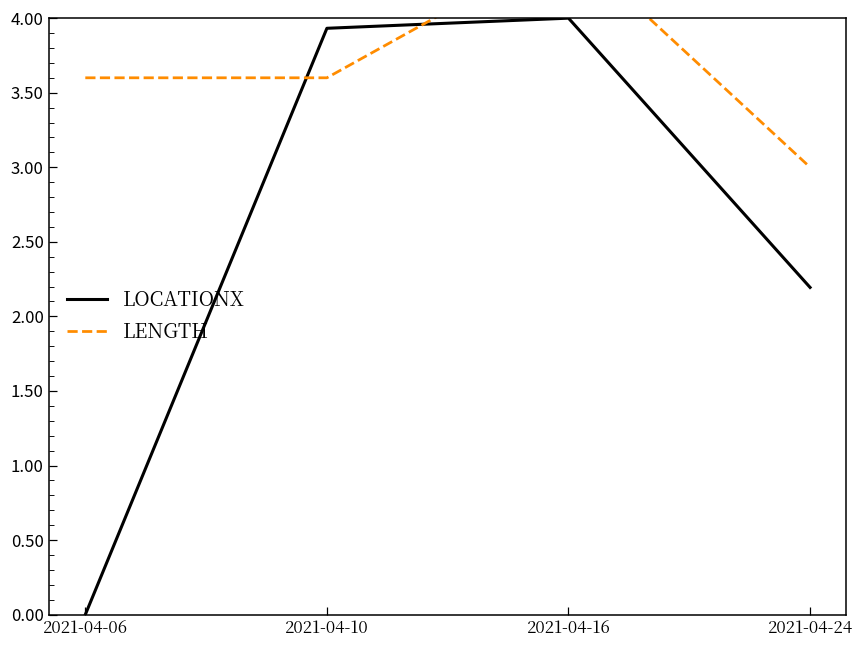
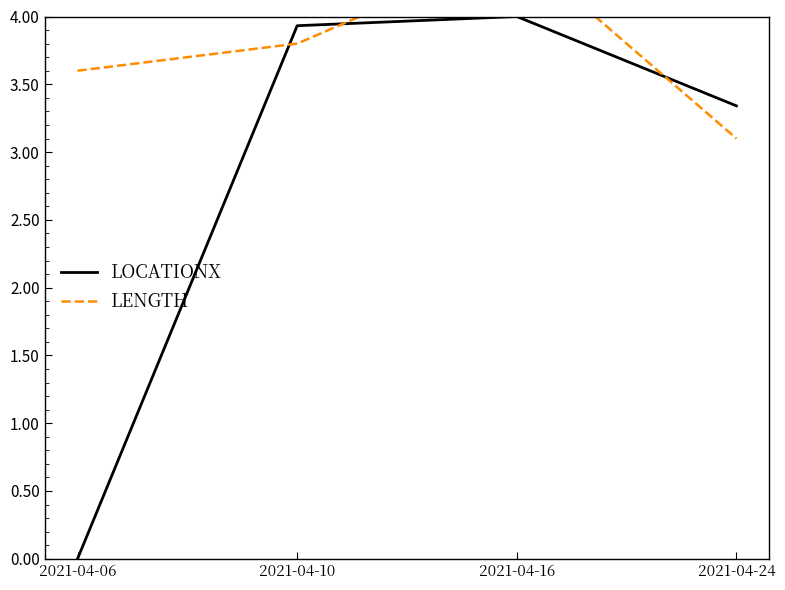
  {
    "LOCATIONX": {
      "2021-04-06": 0.00,
      "2021-04-10": 3.93,
      "2021-04-16": 4.00,
-     "2021-04-24": 2.19
+     "2021-04-24": 3.34
    },
    "LENGTH": {
      "2021-04-06": 3.6,
-     "2021-04-10": 3.6,
-     "2021-04-24": 3.0
+     "2021-04-10": 3.8,
+     "2021-04-24": 3.1
    }
  }
